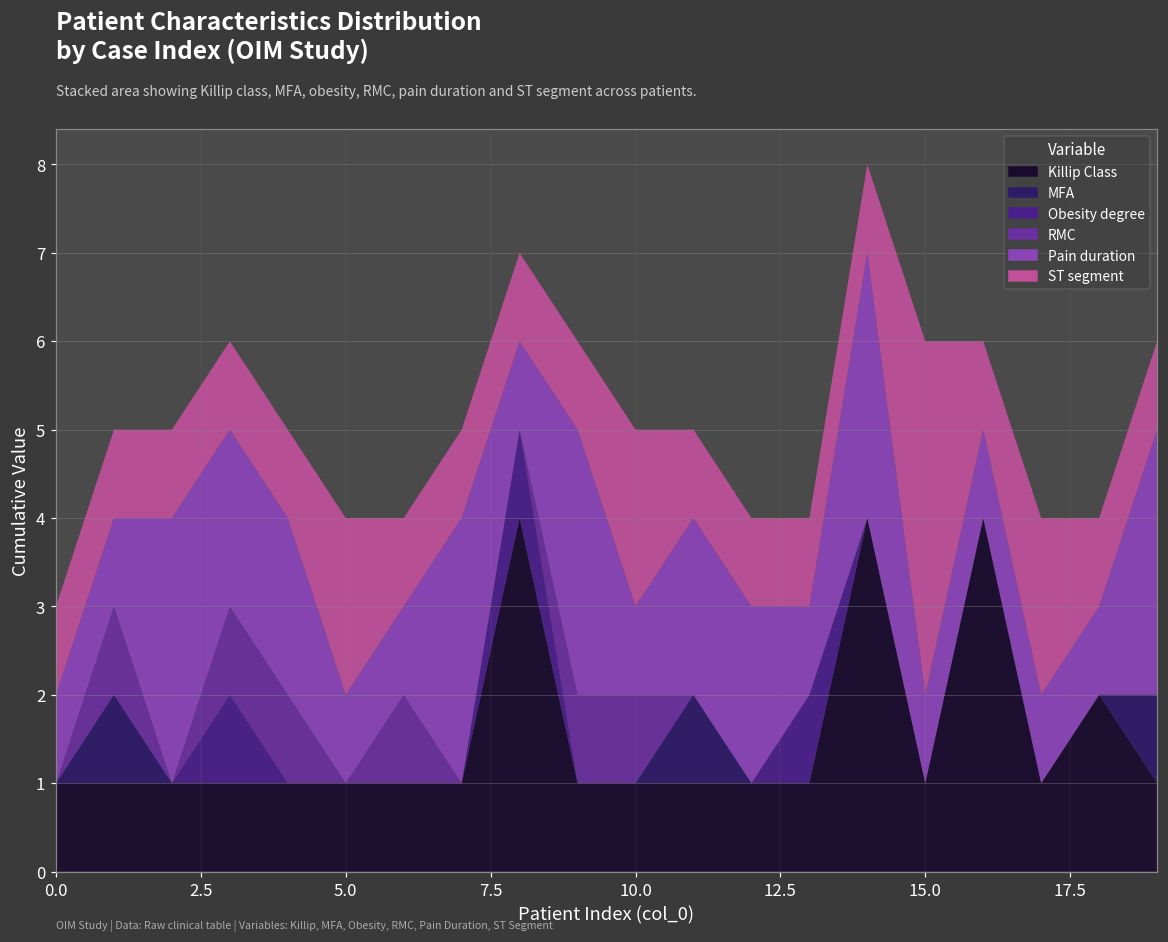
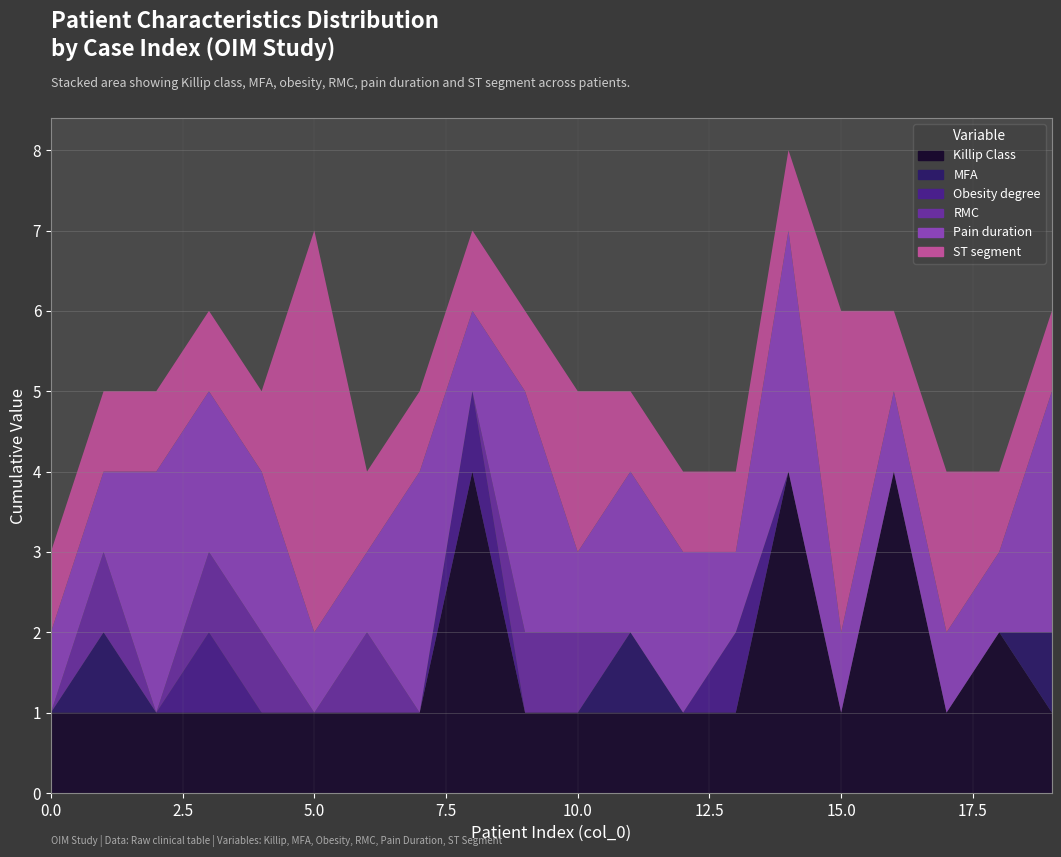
  {
    "ST segment": {
-     "5.0": 2
+     "5.0": 5
    }
  }
